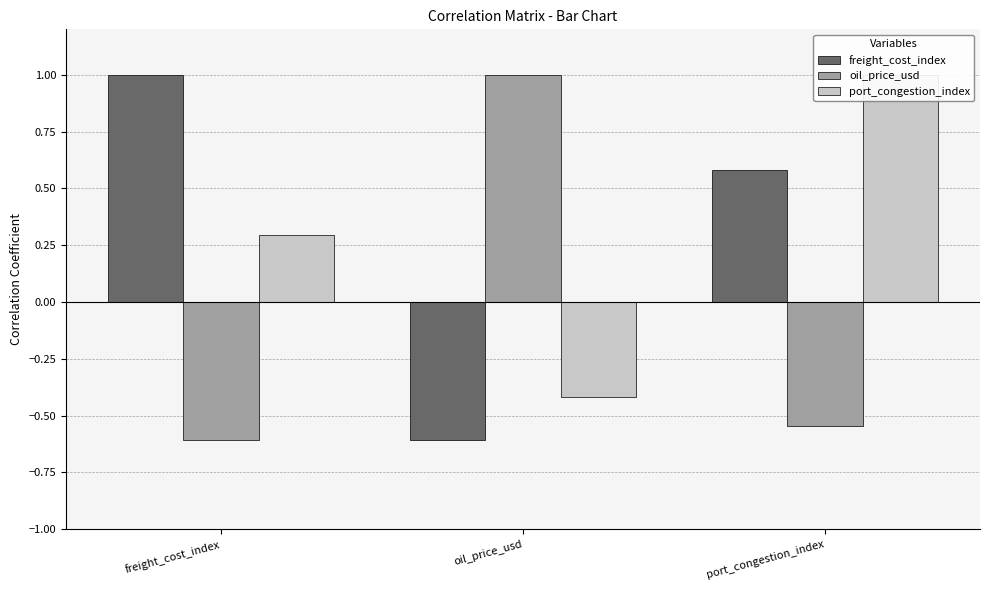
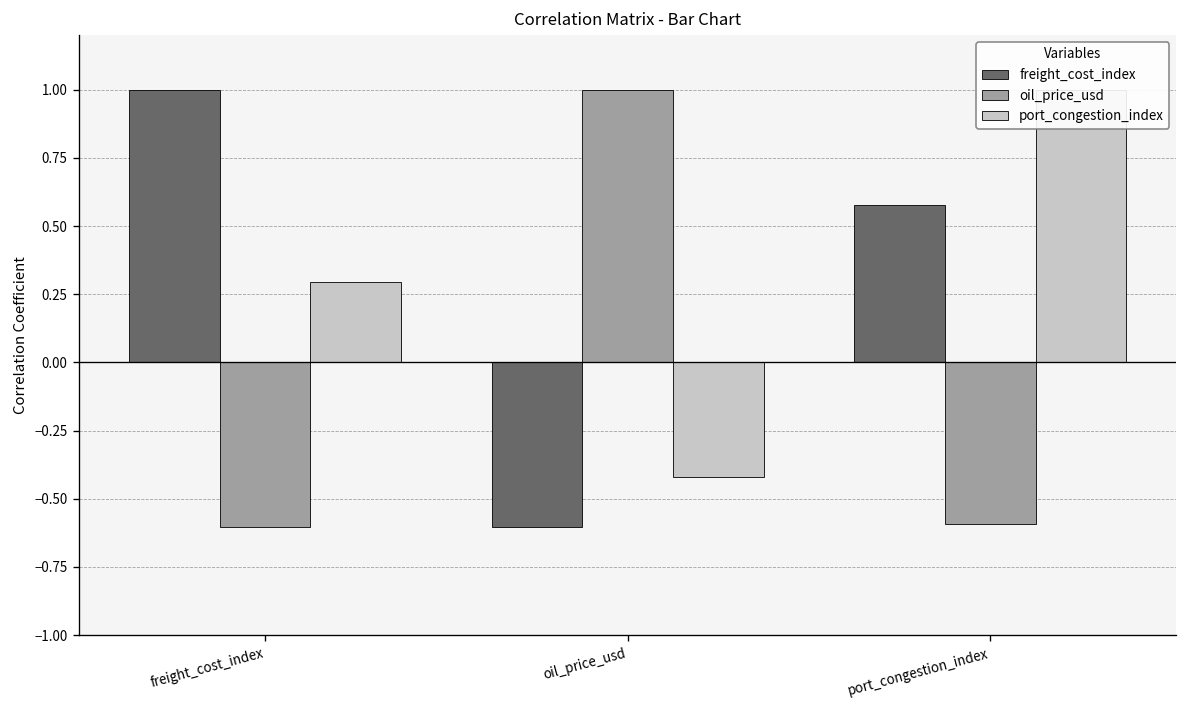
  {
    "freight_cost_index": {
      "freight_cost_index": 1.00,
      "oil_price_usd": -0.61,
      "port_congestion_index": 0.58
    },
    "oil_price_usd": {
      "freight_cost_index": -0.61,
      "oil_price_usd": 1.00,
-     "port_congestion_index": -0.55
+     "port_congestion_index": -0.59
    },
    "port_congestion_index": {
      "freight_cost_index": 0.29,
      "oil_price_usd": -0.42
    }
  }
